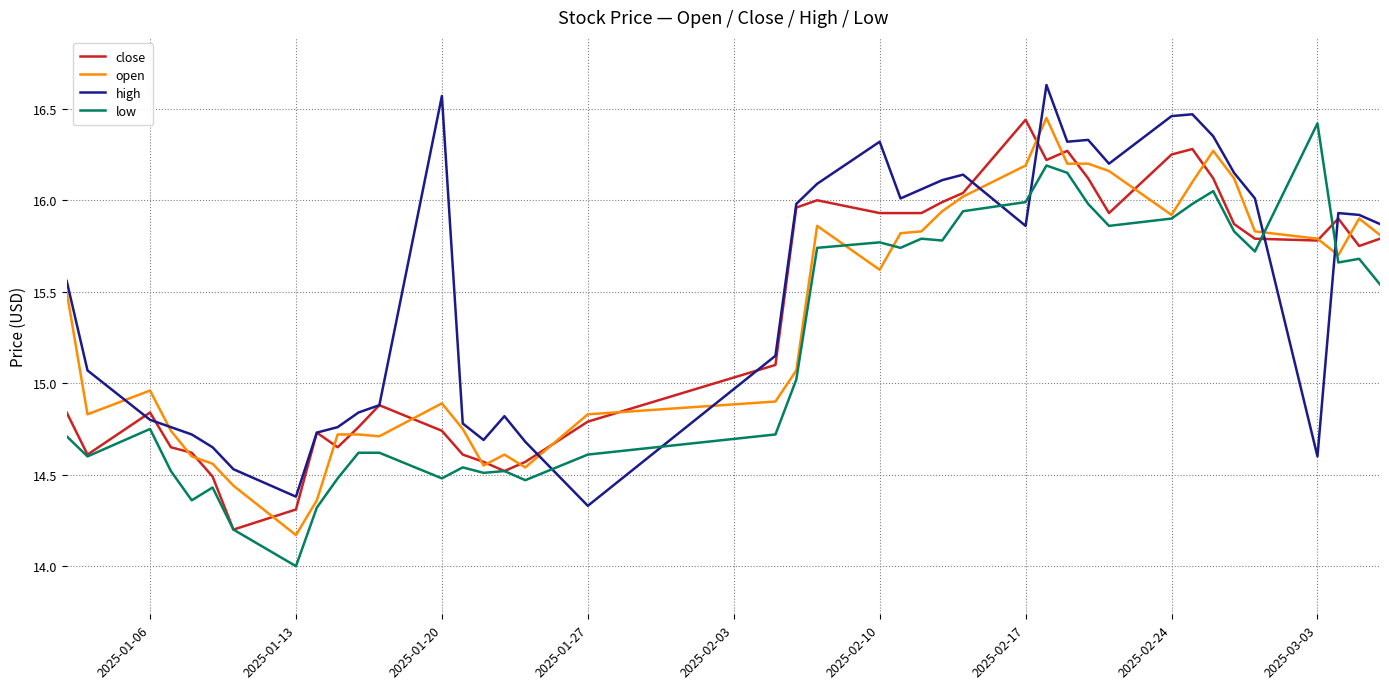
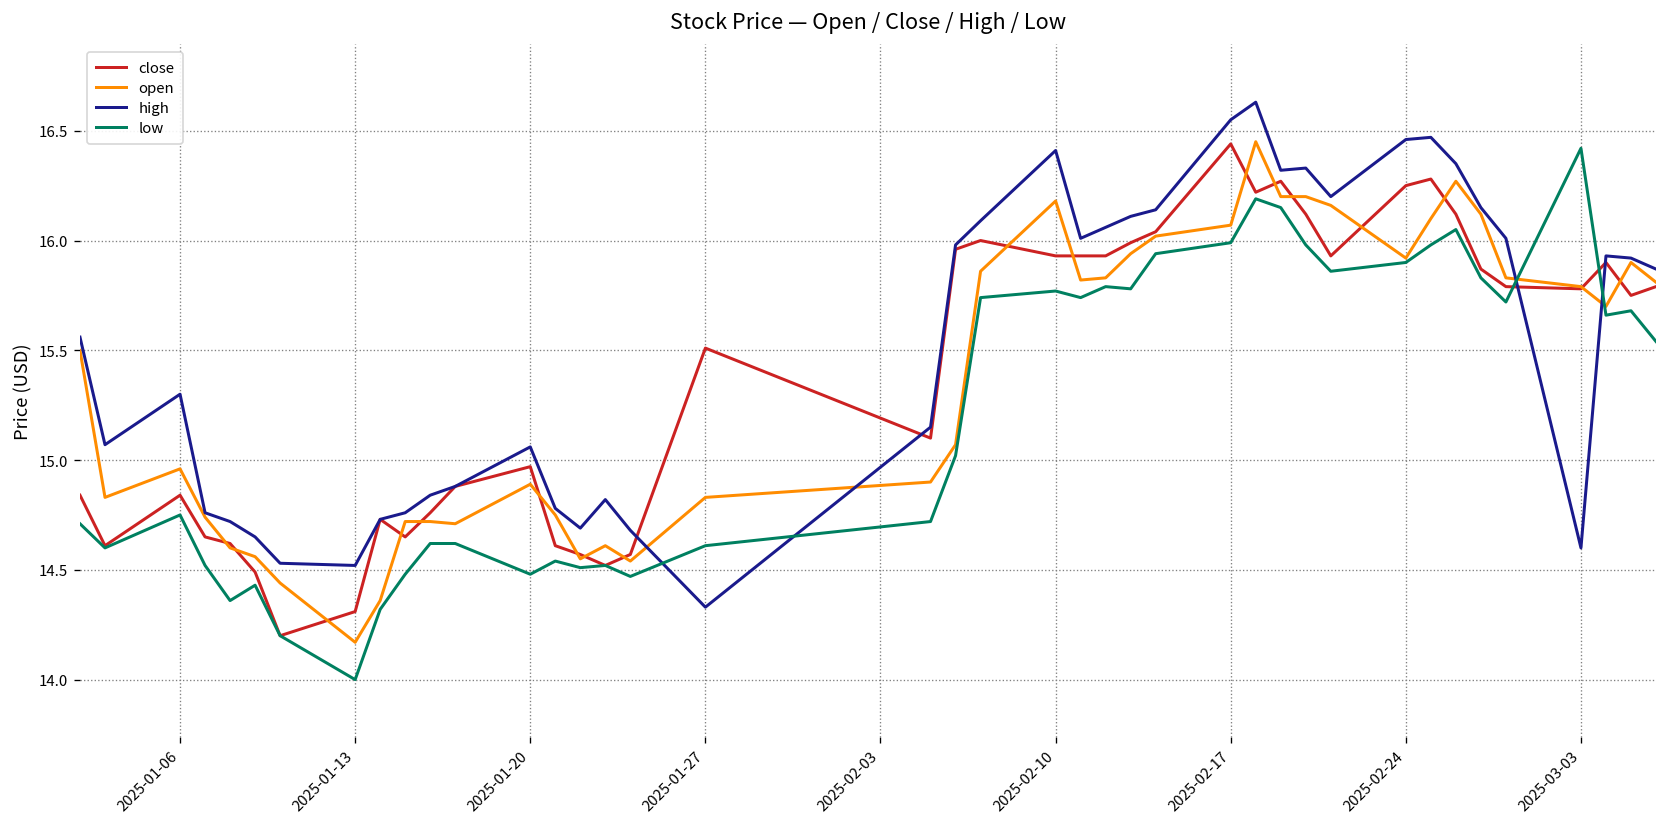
  {
    "close": {
      "2025-01-06": 14.84,
      "2025-01-13": 14.31,
-     "2025-01-20": 14.74,
-     "2025-01-27": 14.79,
+     "2025-01-20": 14.97,
+     "2025-01-27": 15.51,
      "2025-02-10": 15.93,
      "2025-02-17": 16.44,
      "2025-02-24": 16.25
    },
    "open": {
      "2025-01-06": 14.96,
      "2025-01-13": 14.17,
      "2025-01-20": 14.89,
      "2025-01-27": 14.83,
-     "2025-02-10": 15.62,
-     "2025-02-17": 16.19,
+     "2025-02-10": 16.18,
+     "2025-02-17": 16.07,
      "2025-02-24": 15.92
    },
    "high": {
-     "2025-01-06": 14.8,
-     "2025-01-13": 14.38,
-     "2025-01-20": 16.57,
+     "2025-01-06": 15.3,
+     "2025-01-13": 14.52,
+     "2025-01-20": 15.06,
      "2025-01-27": 14.33,
-     "2025-02-10": 16.32,
-     "2025-02-17": 15.86,
+     "2025-02-10": 16.41,
+     "2025-02-17": 16.55,
      "2025-02-24": 16.46,
      "2025-03-03": 14.60
    },
    "low": {
      "2025-01-06": 14.75,
      "2025-01-13": 14.00,
      "2025-01-20": 14.48,
      "2025-01-27": 14.61,
      "2025-02-10": 15.77,
      "2025-02-17": 15.99,
      "2025-02-24": 15.90,
      "2025-03-03": 16.42
    }
  }
